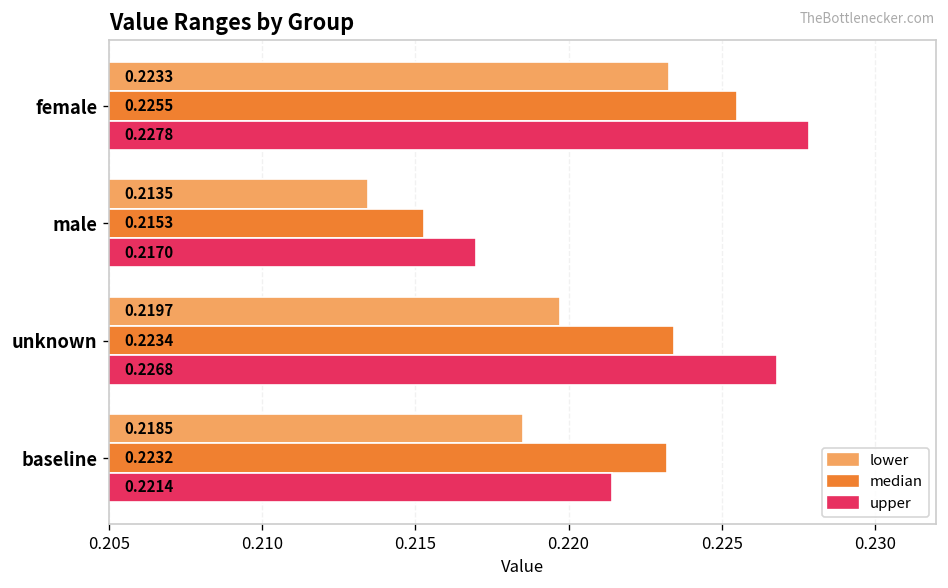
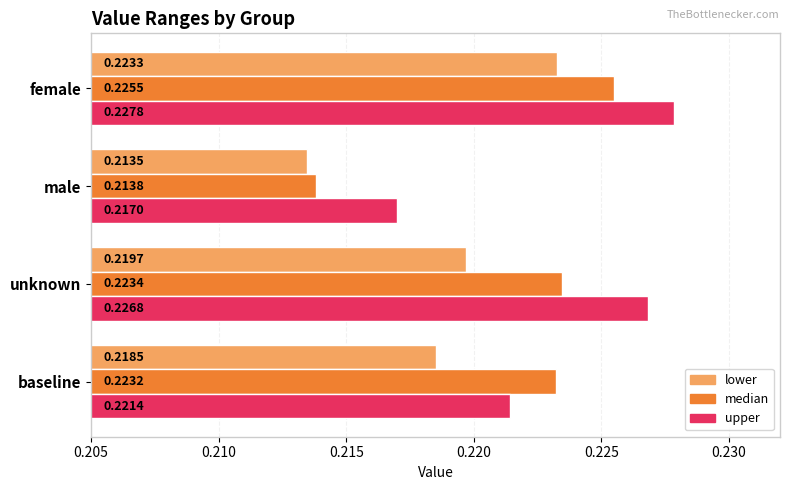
  {
    "lower": {
      "female": 0.2233,
      "male": 0.2135,
      "unknown": 0.2197,
      "baseline": 0.2185
    },
    "median": {
      "female": 0.2255,
-     "male": 0.2153,
+     "male": 0.2138,
      "unknown": 0.2234,
      "baseline": 0.2232
    },
    "upper": {
      "female": 0.2278,
      "male": 0.2170,
      "unknown": 0.2268,
      "baseline": 0.2214
    }
  }
